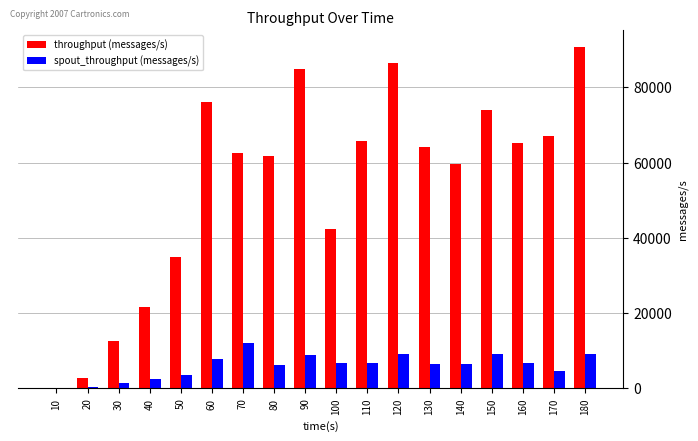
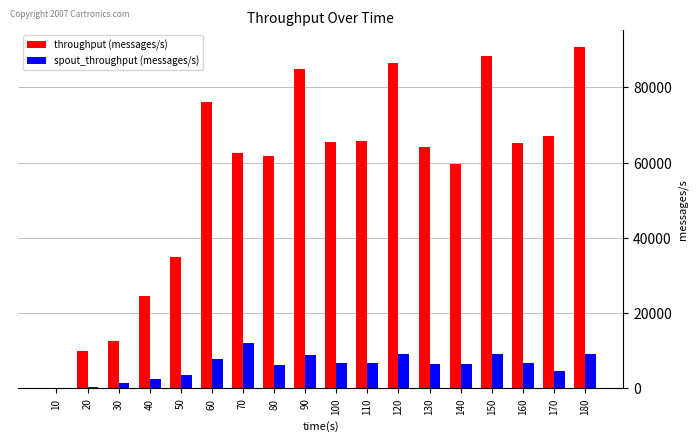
  {
    "throughput (messages/s)": {
      "10": 0,
-     "20": 3000,
+     "20": 10000,
      "30": 13000,
-     "40": 22000,
+     "40": 25000,
      "50": 35000,
      "60": 76000,
      "70": 62000,
      "80": 62000,
      "90": 85000,
-     "100": 42000,
+     "100": 65000,
      "110": 66000,
      "120": 87000,
      "130": 64000,
      "140": 60000,
-     "150": 74000,
+     "150": 88000,
      "160": 65000,
      "170": 67000,
      "180": 91000
    },
    "spout_throughput (messages/s)": {
      "10": 0,
      "30": 1000,
      "40": 2000,
      "50": 3000,
      "60": 8000,
      "70": 12000,
      "80": 6000,
      "90": 9000,
      "100": 7000,
      "110": 7000,
      "120": 9000,
      "130": 7000,
      "140": 6000,
      "150": 9000,
      "160": 7000,
      "170": 5000,
      "180": 9000
    }
  }
